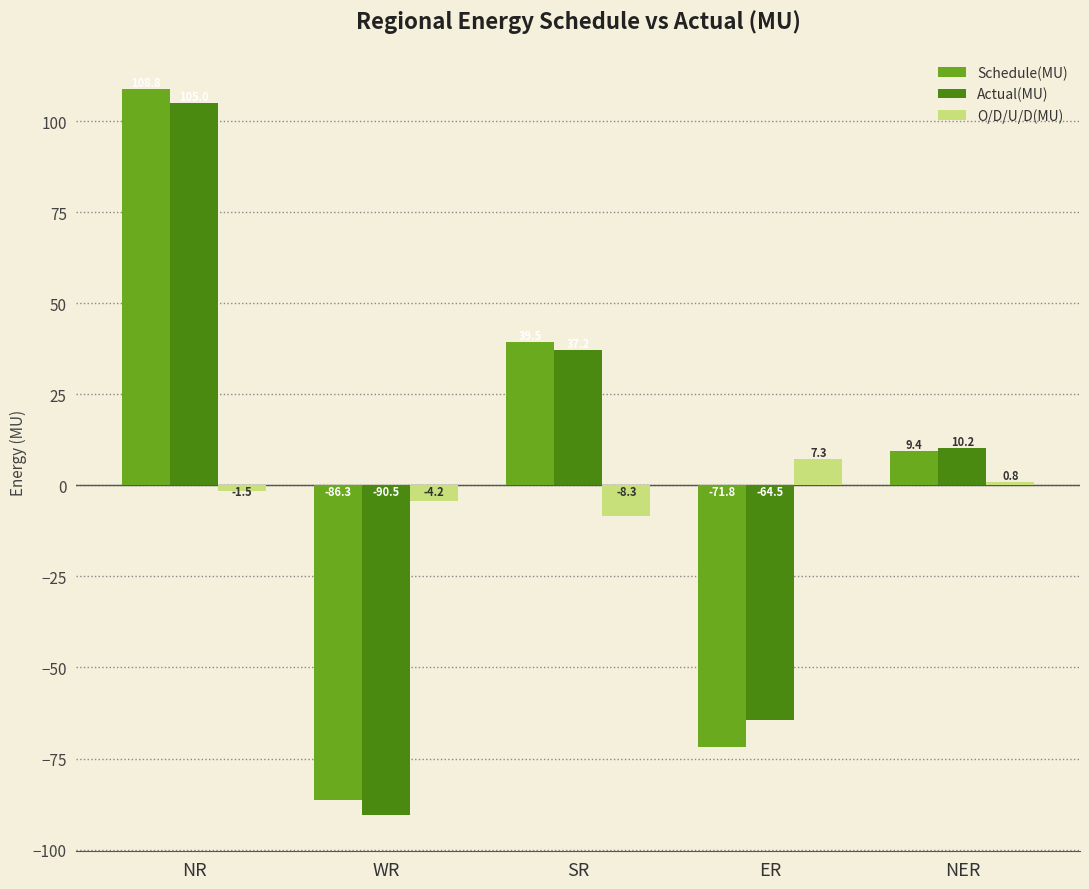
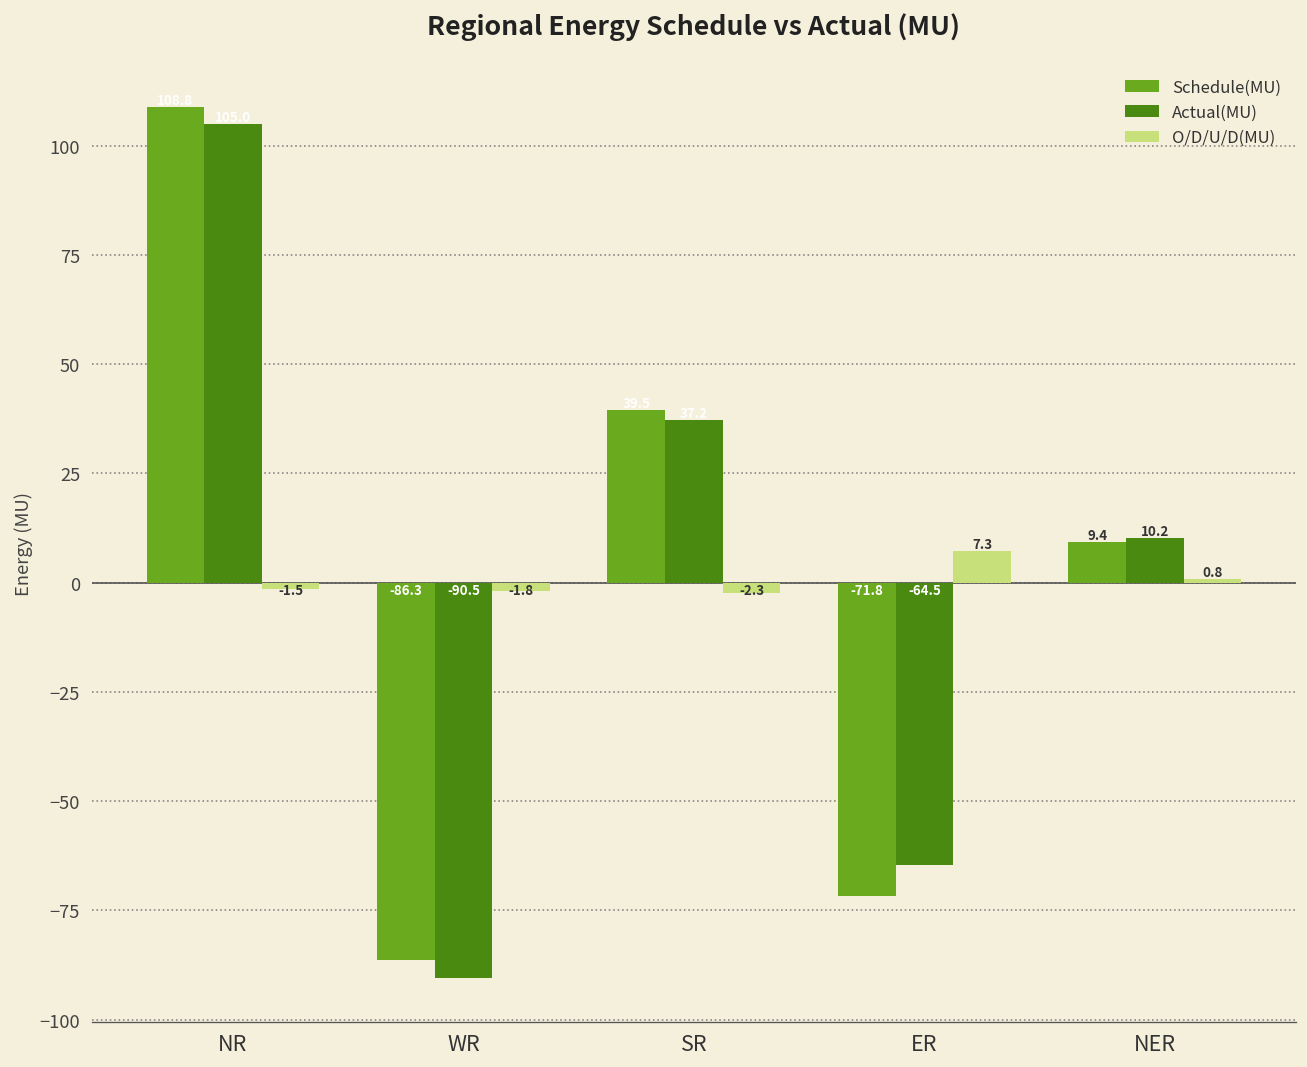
  {
    "O/D/U/D(MU)": {
      "NR": -1.5,
-     "WR": -4.2,
-     "SR": -8.3,
+     "WR": -1.8,
+     "SR": -2.3,
      "ER": 7.3,
      "NER": 0.8
    }
  }
